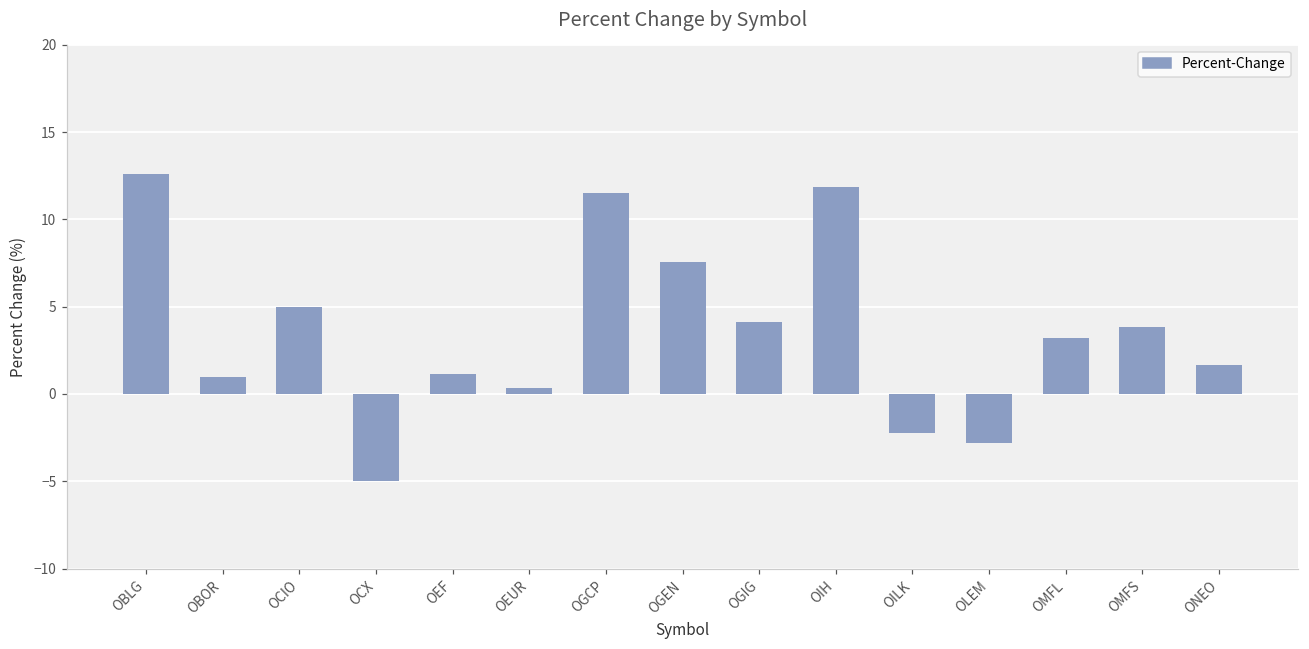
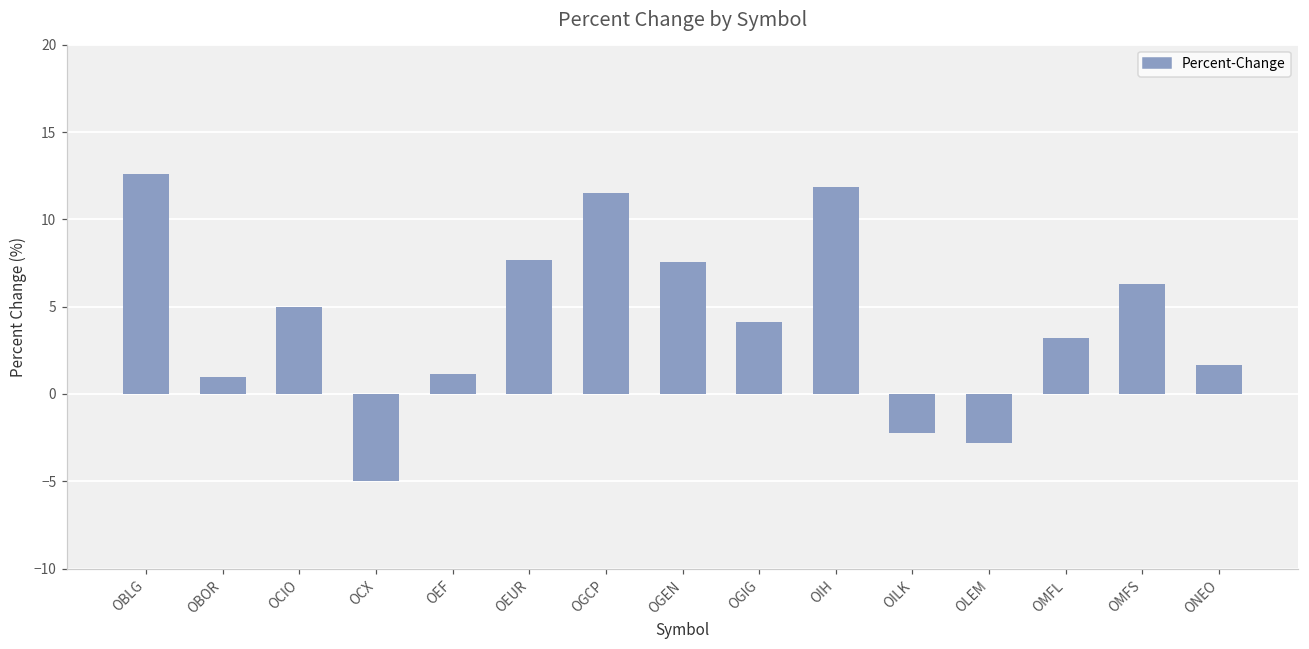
  {
    "OBLG": 12.6,
    "OBOR": 1.0,
    "OCIO": 5.0,
    "OCX": -5.0,
    "OEF": 1.2,
-   "OEUR": 0.3,
+   "OEUR": 7.7,
    "OGCP": 11.5,
    "OGEN": 7.5,
    "OGIG": 4.1,
    "OIH": 11.9,
    "OILK": -2.2,
    "OLEM": -2.8,
    "OMFL": 3.2,
-   "OMFS": 3.9,
+   "OMFS": 6.3,
    "ONEO": 1.7
  }
